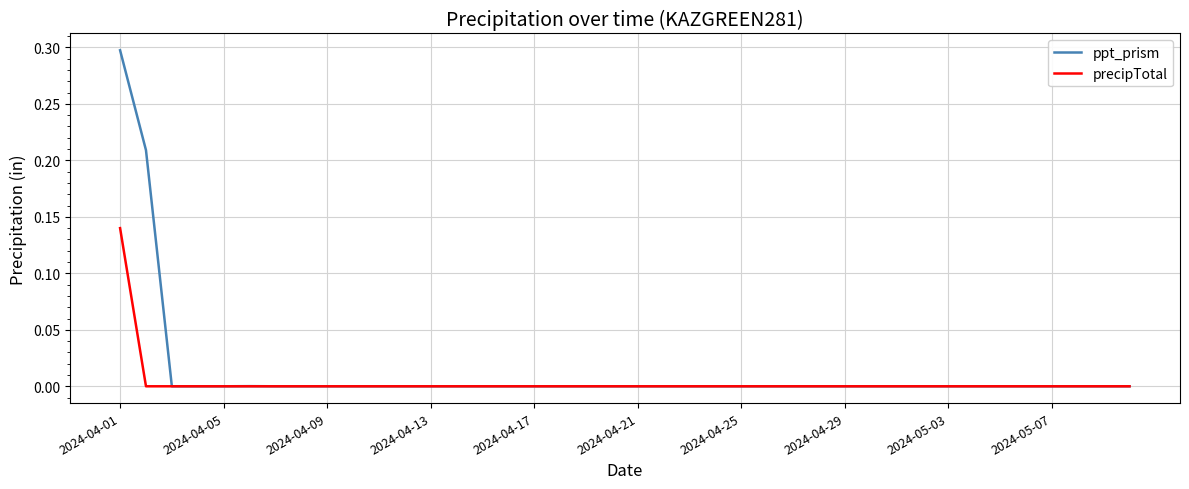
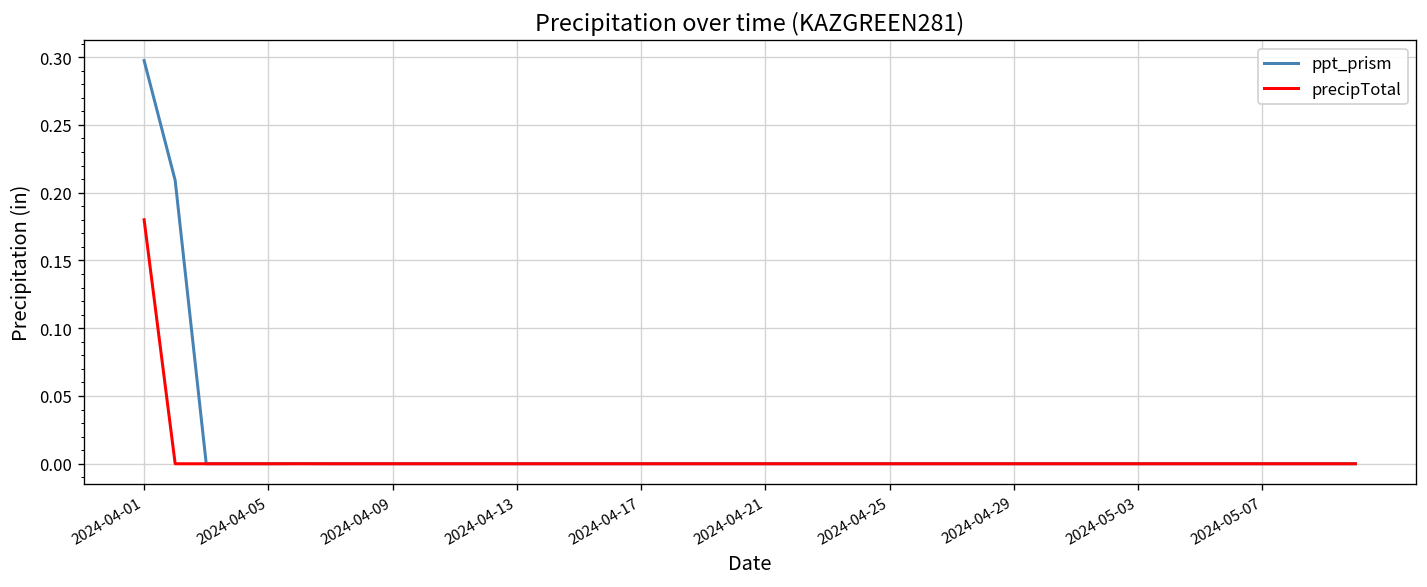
  {
    "ppt_prism": {
      "2024-04-01": 0.297
    },
    "precipTotal": {
-     "2024-04-01": 0.14
+     "2024-04-01": 0.18
    }
  }
